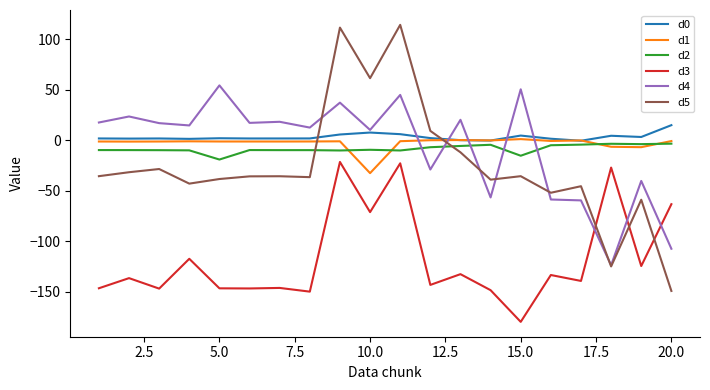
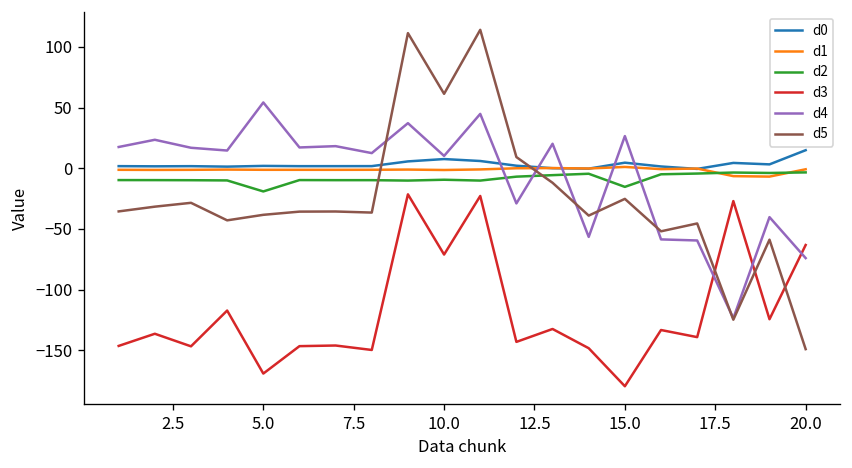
  {
    "d0": {
      "5.0": 2,
      "10.0": 8,
      "15.0": 5,
      "20.0": 15
    },
    "d1": {
      "5.0": -1,
-     "10.0": -33,
+     "10.0": -1,
      "15.0": 1,
      "20.0": -1
    },
    "d2": {
      "5.0": -19,
      "10.0": -9,
      "15.0": -15,
      "20.0": -3
    },
    "d3": {
-     "5.0": -146,
+     "5.0": -169,
      "10.0": -71,
      "15.0": -180,
      "20.0": -63
    },
    "d4": {
      "5.0": 54,
      "10.0": 10,
-     "15.0": 50,
-     "20.0": -107
+     "15.0": 27,
+     "20.0": -74
    },
    "d5": {
      "5.0": -38,
      "10.0": 61,
-     "15.0": -36,
+     "15.0": -25,
      "20.0": -149
    }
  }
